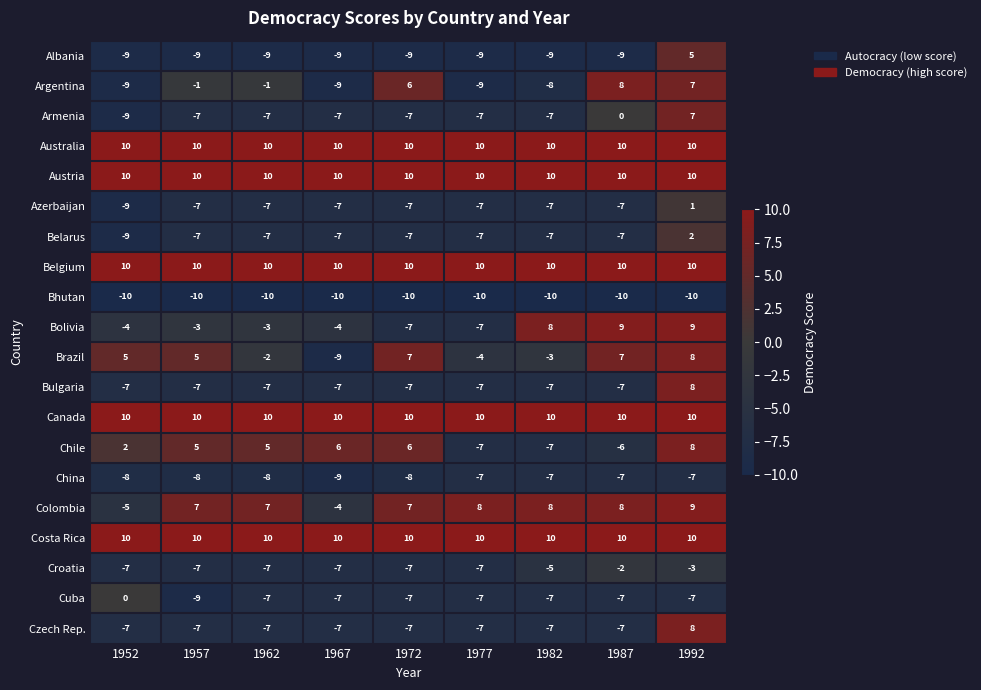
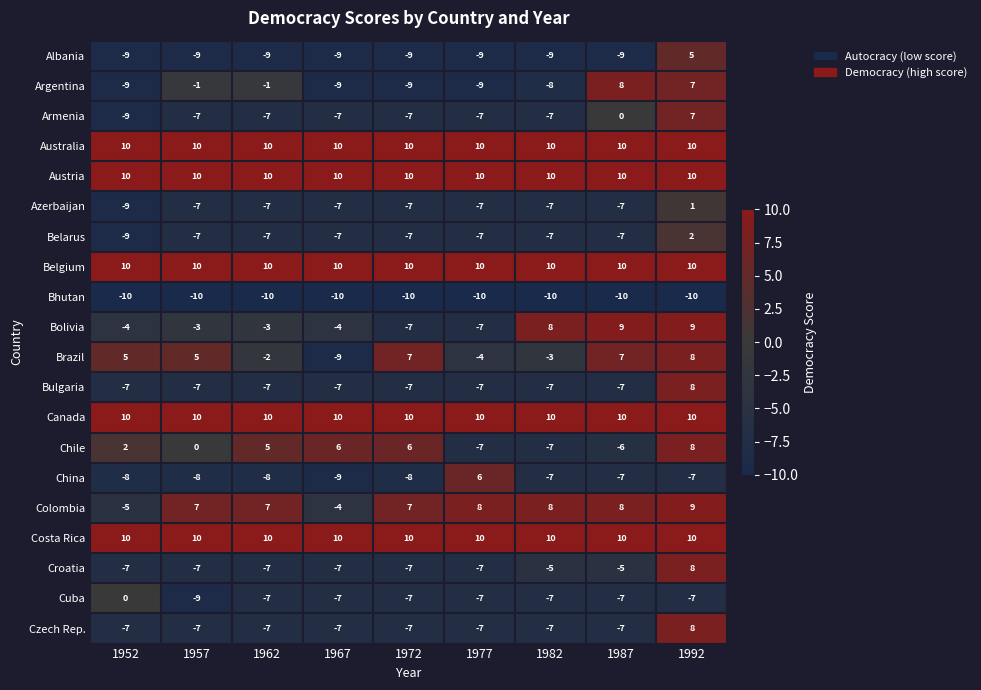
  {
    "Albania": {
      "1952": -9,
      "1957": -9,
      "1962": -9,
      "1967": -9,
      "1972": -9,
      "1977": -9,
      "1982": -9,
      "1987": -9,
      "1992": 5
    },
    "Argentina": {
      "1952": -9,
      "1957": -1,
      "1962": -1,
      "1967": -9,
-     "1972": 6,
+     "1972": -9,
      "1977": -9,
      "1982": -8,
      "1987": 8,
      "1992": 7
    },
    "Armenia": {
      "1952": -9,
      "1957": -7,
      "1962": -7,
      "1967": -7,
      "1972": -7,
      "1977": -7,
      "1982": -7,
      "1987": 0,
      "1992": 7
    },
    "Australia": {
      "1952": 10,
      "1957": 10,
      "1962": 10,
      "1967": 10,
      "1972": 10,
      "1977": 10,
      "1982": 10,
      "1987": 10,
      "1992": 10
    },
    "Austria": {
      "1952": 10,
      "1957": 10,
      "1962": 10,
      "1967": 10,
      "1972": 10,
      "1977": 10,
      "1982": 10,
      "1987": 10,
      "1992": 10
    },
    "Azerbaijan": {
      "1952": -9,
      "1957": -7,
      "1962": -7,
      "1967": -7,
      "1972": -7,
      "1977": -7,
      "1982": -7,
      "1987": -7,
      "1992": 1
    },
    "Belarus": {
      "1952": -9,
      "1957": -7,
      "1962": -7,
      "1967": -7,
      "1972": -7,
      "1977": -7,
      "1982": -7,
      "1987": -7,
      "1992": 2
    },
    "Belgium": {
      "1952": 10,
      "1957": 10,
      "1962": 10,
      "1967": 10,
      "1972": 10,
      "1977": 10,
      "1982": 10,
      "1987": 10,
      "1992": 10
    },
    "Bhutan": {
      "1952": -10,
      "1957": -10,
      "1962": -10,
      "1967": -10,
      "1972": -10,
      "1977": -10,
      "1982": -10,
      "1987": -10,
      "1992": -10
    },
    "Bolivia": {
      "1952": -4,
      "1957": -3,
      "1962": -3,
      "1967": -4,
      "1972": -7,
      "1977": -7,
      "1982": 8,
      "1987": 9,
      "1992": 9
    },
    "Brazil": {
      "1952": 5,
      "1957": 5,
      "1962": -2,
      "1967": -9,
      "1972": 7,
      "1977": -4,
      "1982": -3,
      "1987": 7,
      "1992": 8
    },
    "Bulgaria": {
      "1952": -7,
      "1957": -7,
      "1962": -7,
      "1967": -7,
      "1972": -7,
      "1977": -7,
      "1982": -7,
      "1987": -7,
      "1992": 8
    },
    "Canada": {
      "1952": 10,
      "1957": 10,
      "1962": 10,
      "1967": 10,
      "1972": 10,
      "1977": 10,
      "1982": 10,
      "1987": 10,
      "1992": 10
    },
    "Chile": {
      "1952": 2,
-     "1957": 5,
+     "1957": 0,
      "1962": 5,
      "1967": 6,
      "1972": 6,
      "1977": -7,
      "1982": -7,
      "1987": -6,
      "1992": 8
    },
    "China": {
      "1952": -8,
      "1957": -8,
      "1962": -8,
      "1967": -9,
      "1972": -8,
-     "1977": -7,
+     "1977": 6,
      "1982": -7,
      "1987": -7,
      "1992": -7
    },
    "Colombia": {
      "1952": -5,
      "1957": 7,
      "1962": 7,
      "1967": -4,
      "1972": 7,
      "1977": 8,
      "1982": 8,
      "1987": 8,
      "1992": 9
    },
    "Costa Rica": {
      "1952": 10,
      "1957": 10,
      "1962": 10,
      "1967": 10,
      "1972": 10,
      "1977": 10,
      "1982": 10,
      "1987": 10,
      "1992": 10
    },
    "Croatia": {
      "1952": -7,
      "1957": -7,
      "1962": -7,
      "1967": -7,
      "1972": -7,
      "1977": -7,
      "1982": -5,
-     "1987": -2,
-     "1992": -3
+     "1987": -5,
+     "1992": 8
    },
    "Cuba": {
      "1952": 0,
      "1957": -9,
      "1962": -7,
      "1967": -7,
      "1972": -7,
      "1977": -7,
      "1982": -7,
      "1987": -7,
      "1992": -7
    },
    "Czech Rep.": {
      "1952": -7,
      "1957": -7,
      "1962": -7,
      "1967": -7,
      "1972": -7,
      "1977": -7,
      "1982": -7,
      "1987": -7,
      "1992": 8
    }
  }
